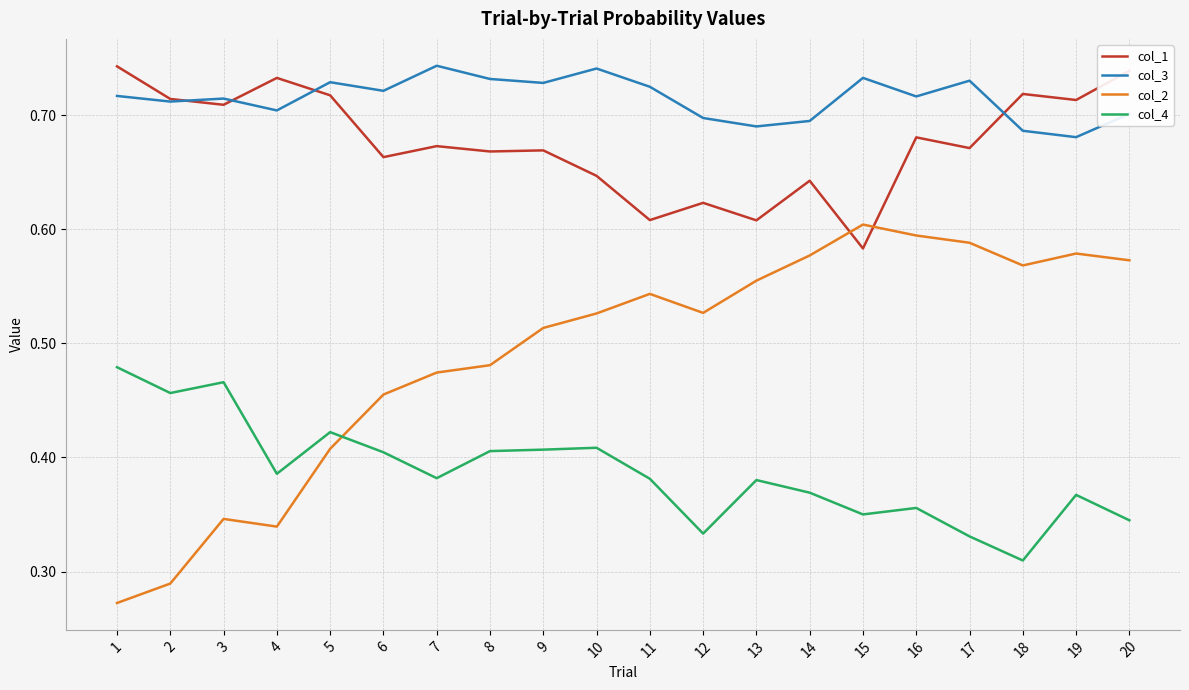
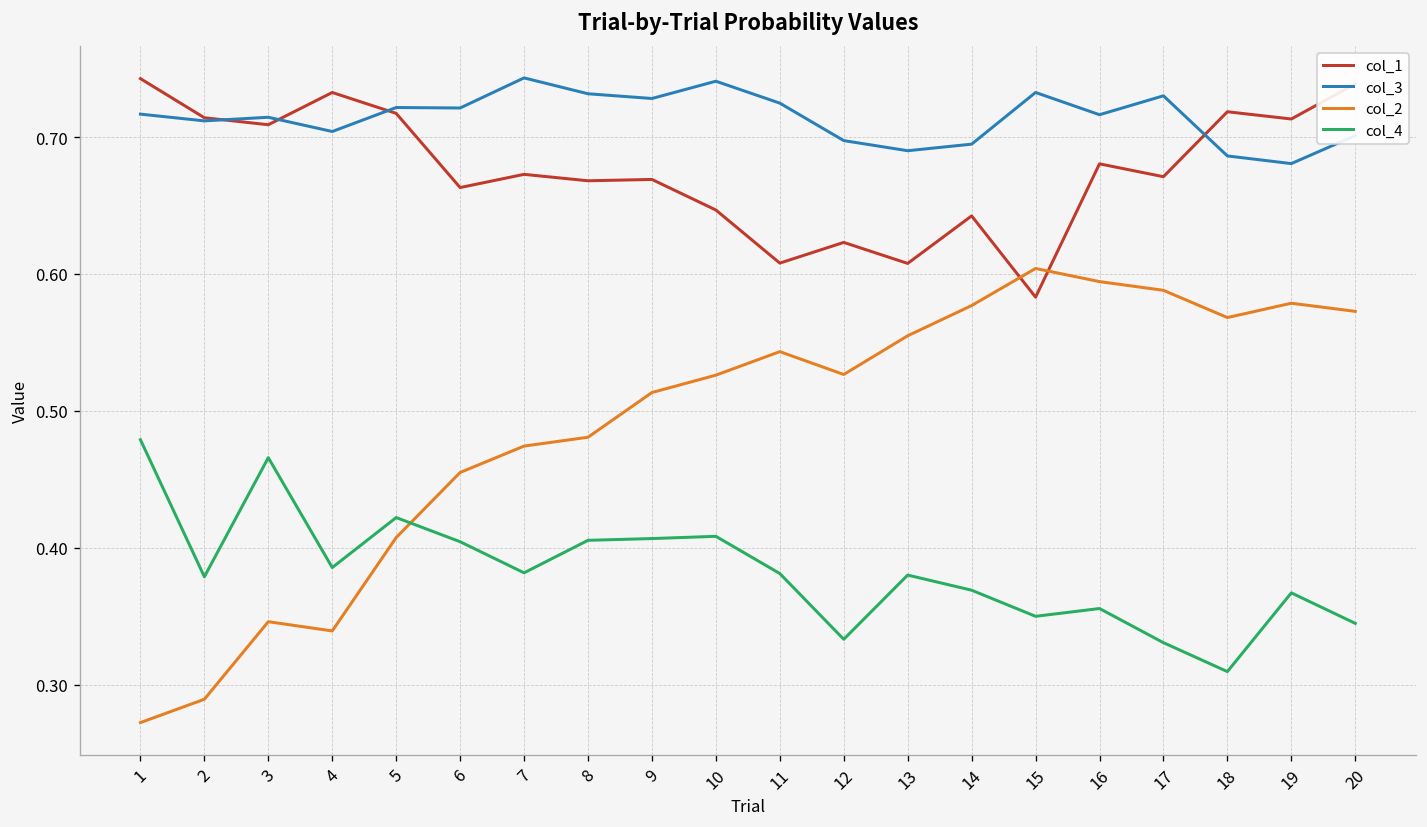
  {
    "col_1": {
      "1": 0.743,
      "2": 0.714,
      "3": 0.709,
      "4": 0.732,
      "5": 0.717,
      "6": 0.663,
      "7": 0.673,
      "8": 0.668,
      "9": 0.669,
      "10": 0.647,
      "11": 0.608,
      "12": 0.623,
      "13": 0.608,
      "14": 0.642,
      "15": 0.583,
      "16": 0.680,
      "17": 0.671,
      "18": 0.718,
      "19": 0.713
    },
    "col_3": {
      "1": 0.717,
      "2": 0.712,
      "3": 0.714,
      "4": 0.704,
-     "5": 0.729,
+     "5": 0.722,
      "6": 0.721,
      "7": 0.743,
      "8": 0.732,
      "9": 0.728,
      "10": 0.741,
      "11": 0.725,
      "12": 0.697,
      "13": 0.690,
      "14": 0.695,
      "15": 0.733,
      "16": 0.716,
      "17": 0.730,
      "18": 0.686,
      "19": 0.681
    },
    "col_2": {
      "1": 0.273,
      "2": 0.290,
      "3": 0.346,
      "4": 0.339,
      "5": 0.408,
      "6": 0.455,
      "7": 0.474,
      "8": 0.481,
      "9": 0.513,
      "10": 0.526,
      "11": 0.543,
      "12": 0.527,
      "13": 0.555,
      "14": 0.577,
      "15": 0.604,
      "16": 0.594,
      "17": 0.588,
      "18": 0.568,
      "19": 0.579,
      "20": 0.573
    },
    "col_4": {
      "1": 0.479,
-     "2": 0.456,
+     "2": 0.379,
      "3": 0.466,
      "4": 0.386,
      "5": 0.422,
      "6": 0.405,
      "7": 0.382,
      "8": 0.406,
      "9": 0.407,
      "10": 0.409,
      "11": 0.381,
      "12": 0.333,
      "13": 0.380,
      "14": 0.369,
      "15": 0.350,
      "16": 0.356,
      "17": 0.331,
      "18": 0.310,
      "19": 0.367,
      "20": 0.345
    }
  }
